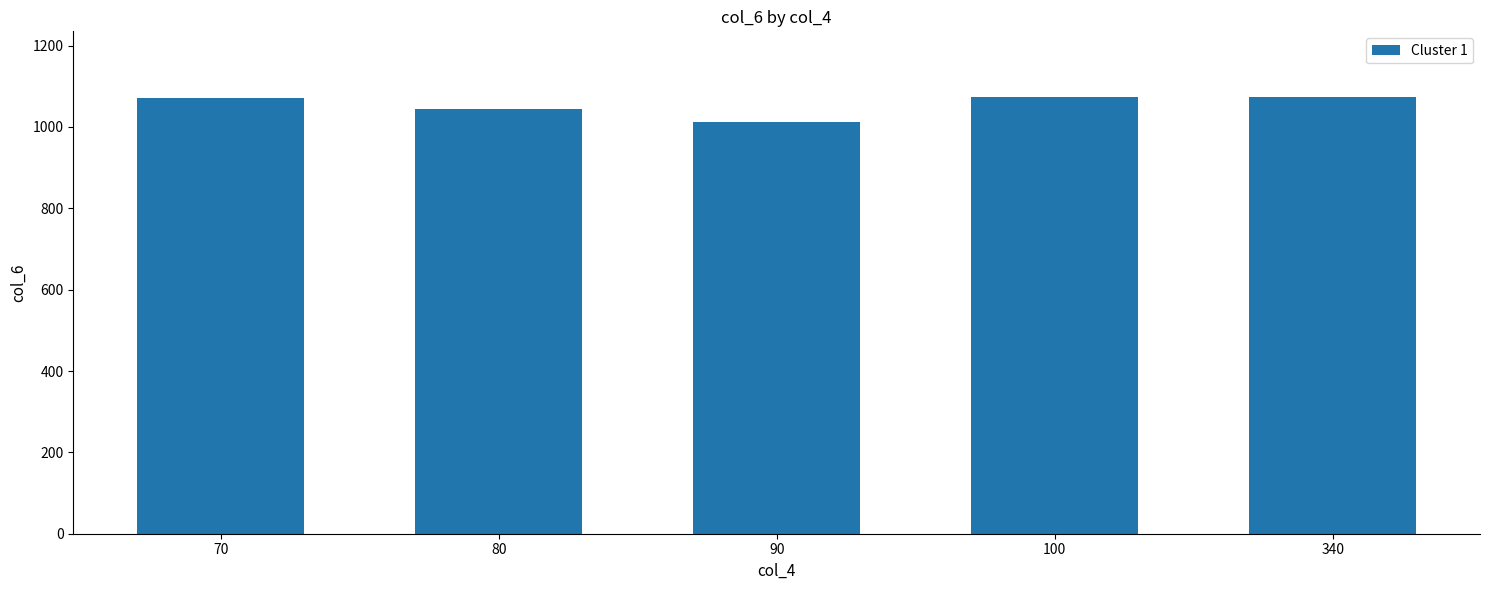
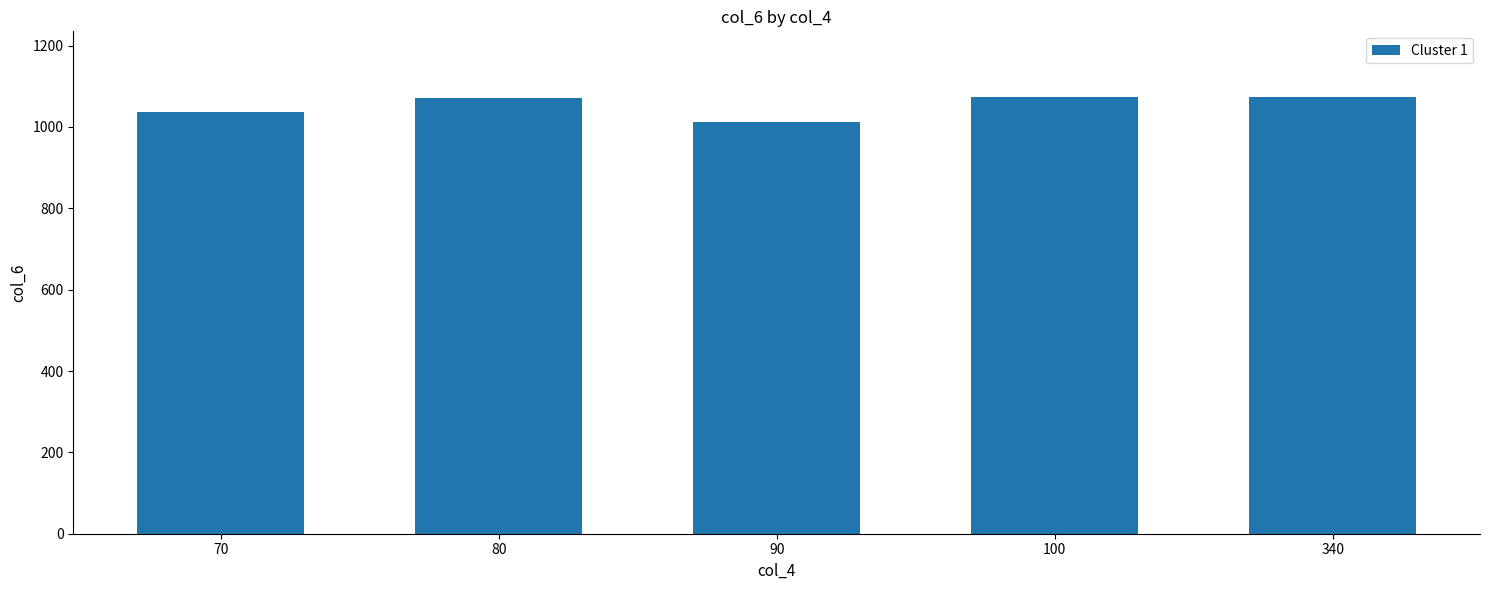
  {
-   "70": 1070,
-   "80": 1040,
+   "70": 1040,
+   "80": 1070,
    "90": 1010,
    "100": 1070,
    "340": 1070
  }
